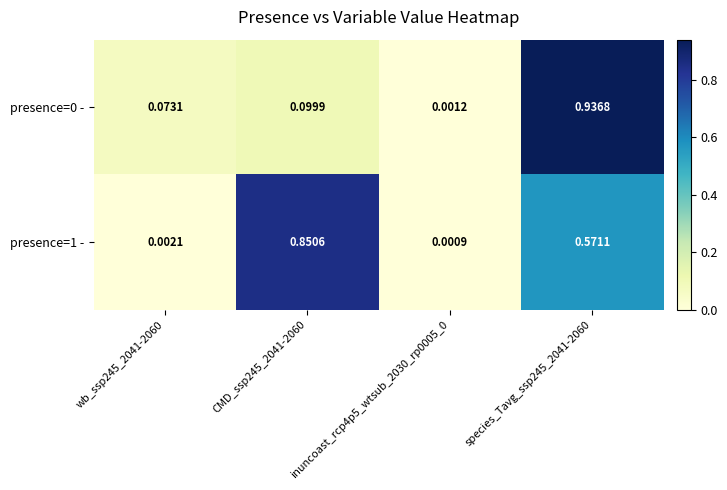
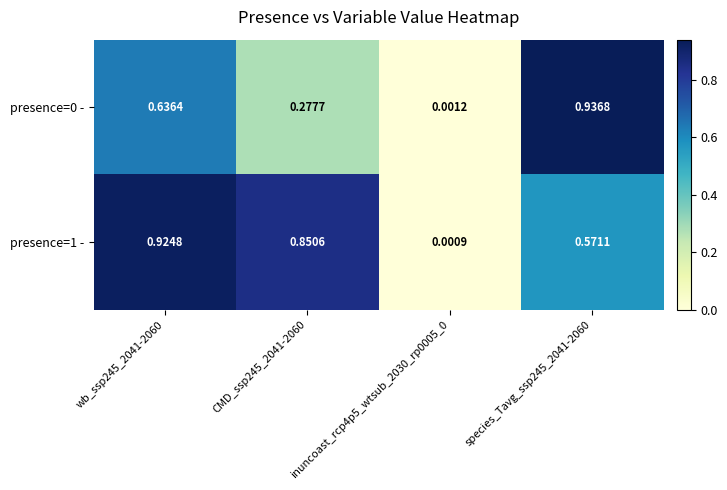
  {
    "presence=0 -": {
-     "wb_ssp245_2041-2060": 0.0731,
-     "CMD_ssp245_2041-2060": 0.0999,
+     "wb_ssp245_2041-2060": 0.6364,
+     "CMD_ssp245_2041-2060": 0.2777,
      "inuncoast_rcp4p5_wtsub_2030_rp0005_0": 0.0012,
      "species_Tavg_ssp245_2041-2060": 0.9368
    },
    "presence=1 -": {
-     "wb_ssp245_2041-2060": 0.0021,
+     "wb_ssp245_2041-2060": 0.9248,
      "CMD_ssp245_2041-2060": 0.8506,
      "inuncoast_rcp4p5_wtsub_2030_rp0005_0": 0.0009,
      "species_Tavg_ssp245_2041-2060": 0.5711
    }
  }
